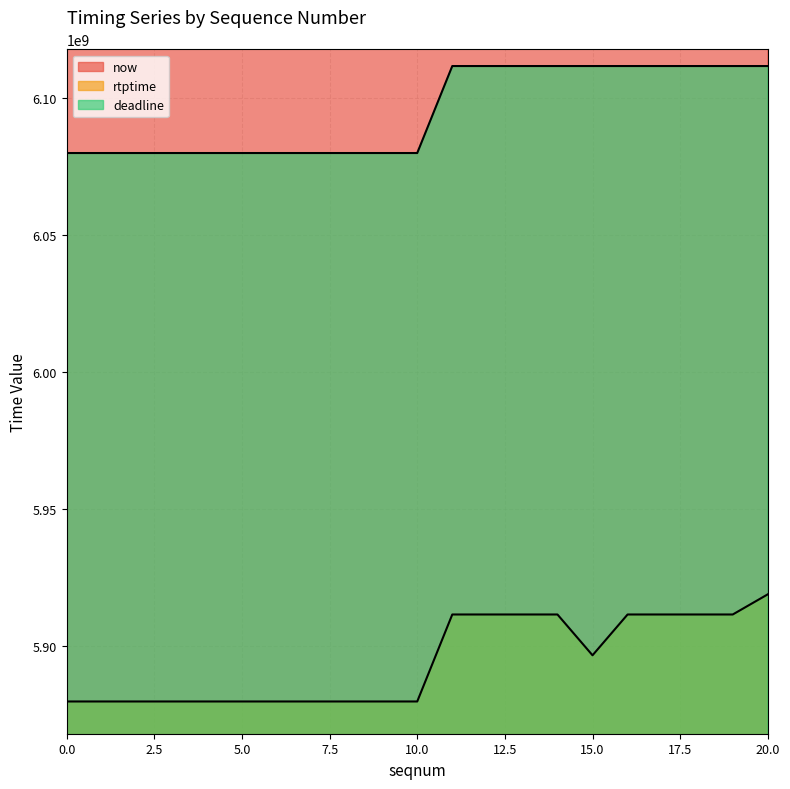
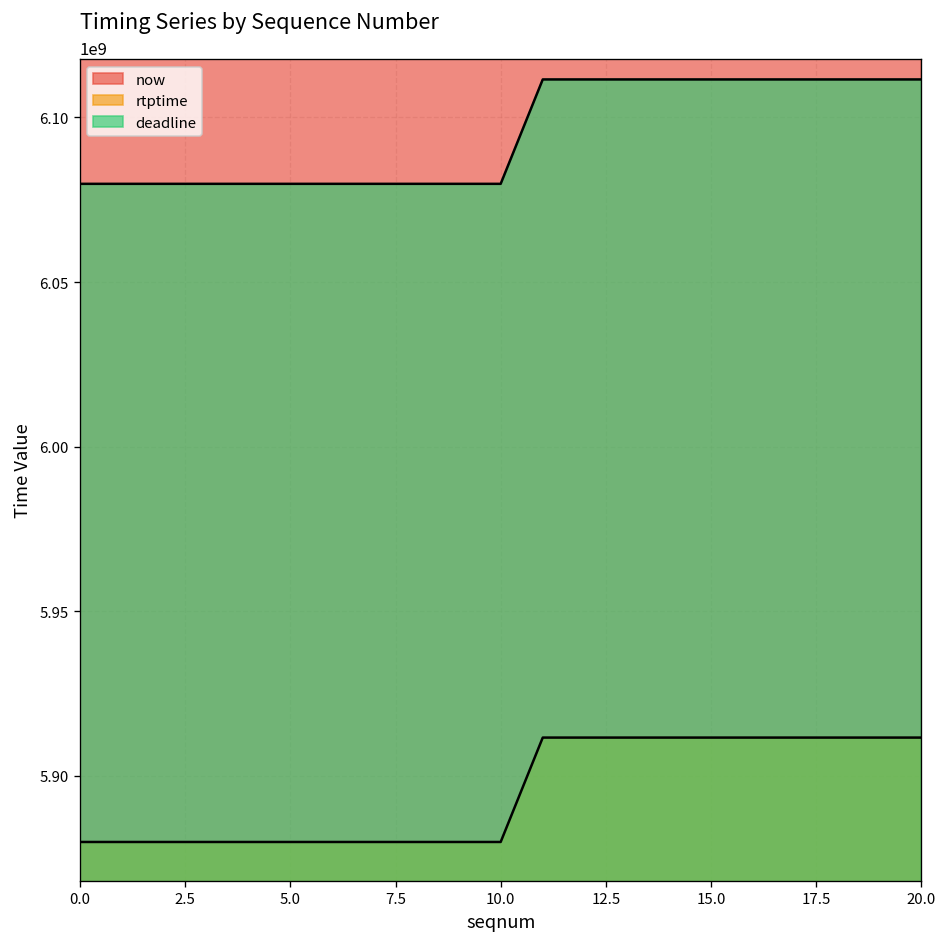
  {
    "rtptime": {
      "0.0": 5880000000,
      "5.0": 5880000000,
      "10.0": 5880000000,
-     "15.0": 5897000000,
-     "20.0": 5919000000
+     "15.0": 5912000000,
+     "20.0": 5912000000
    },
    "deadline": {
      "0.0": 6080000000,
      "5.0": 6080000000,
      "10.0": 6080000000,
      "15.0": 6112000000,
      "20.0": 6112000000
    }
  }
